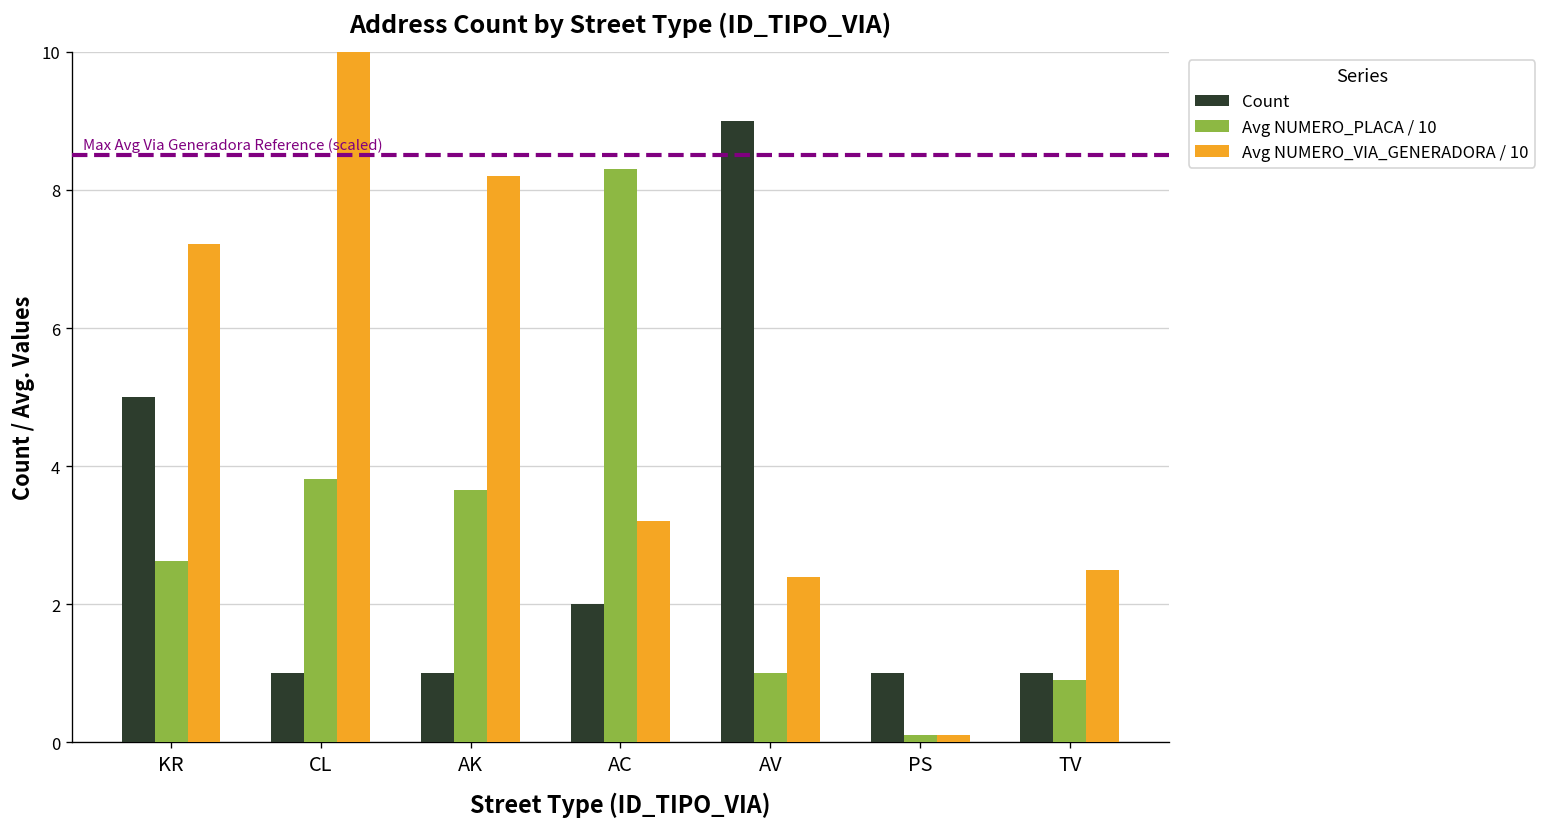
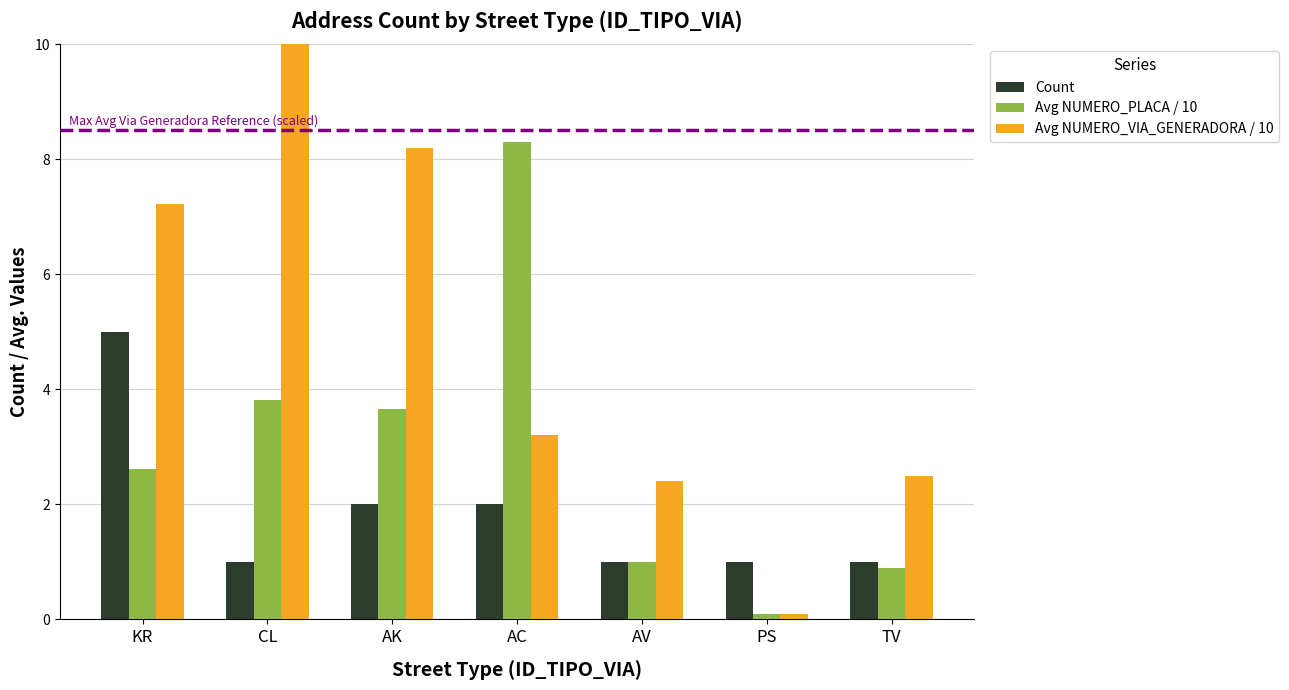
  {
    "Count": {
      "KR": 5,
      "CL": 1,
-     "AK": 1,
+     "AK": 2,
      "AC": 2,
-     "AV": 9,
+     "AV": 1,
      "PS": 1,
      "TV": 1
    },
    "Avg NUMERO_PLACA / 10": {
      "KR": 2.6,
      "CL": 3.8,
      "AK": 3.7,
      "AC": 8.3,
      "AV": 1,
      "PS": 0.1,
      "TV": 0.9
    },
    "Avg NUMERO_VIA_GENERADORA / 10": {
      "KR": 7.2,
      "AK": 8.2,
      "AC": 3.2,
      "AV": 2.4,
      "PS": 0.1,
      "TV": 2.5
    }
  }
